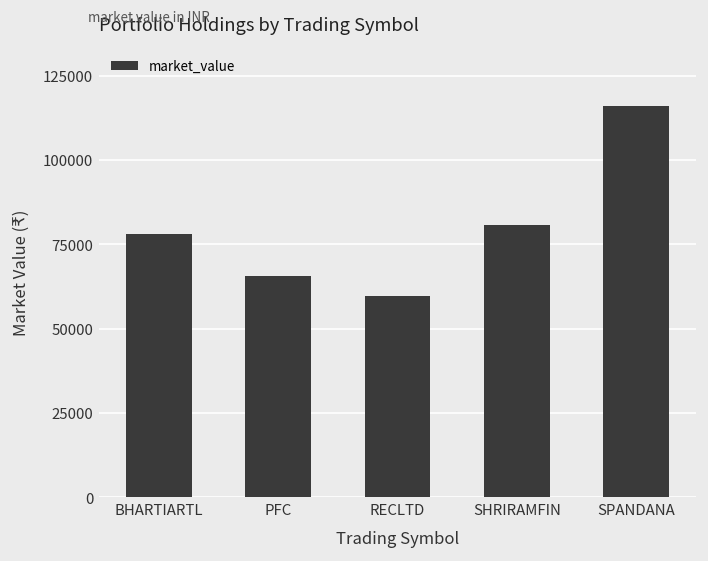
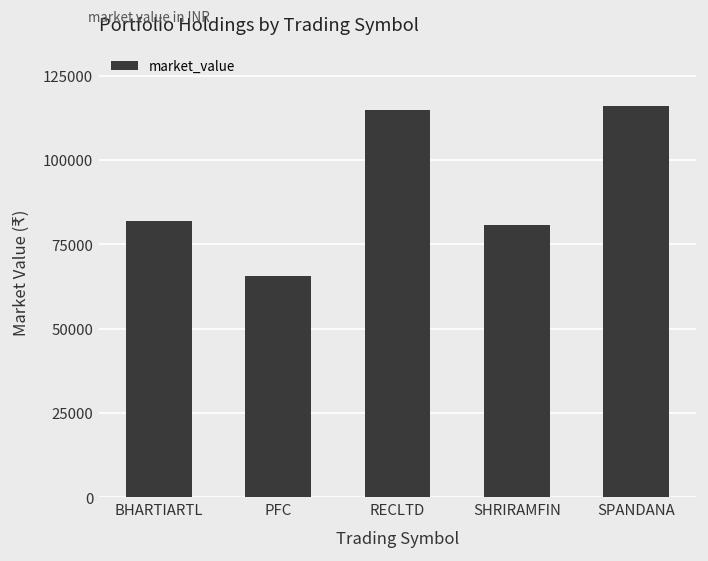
  {
-   "BHARTIARTL": 78000,
+   "BHARTIARTL": 82000,
    "PFC": 66000,
-   "RECLTD": 60000,
+   "RECLTD": 115000,
    "SHRIRAMFIN": 81000,
    "SPANDANA": 116000
  }
